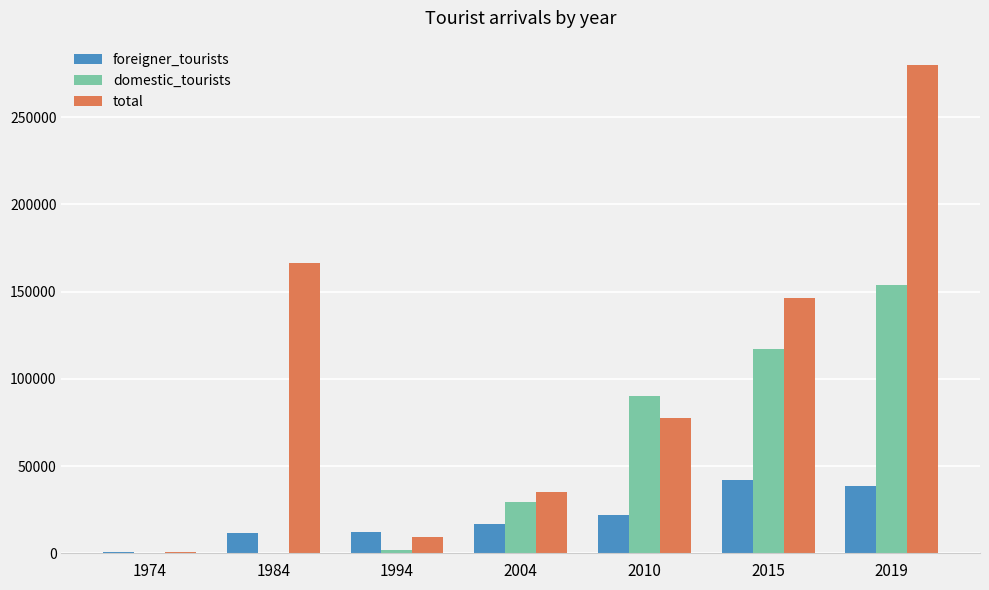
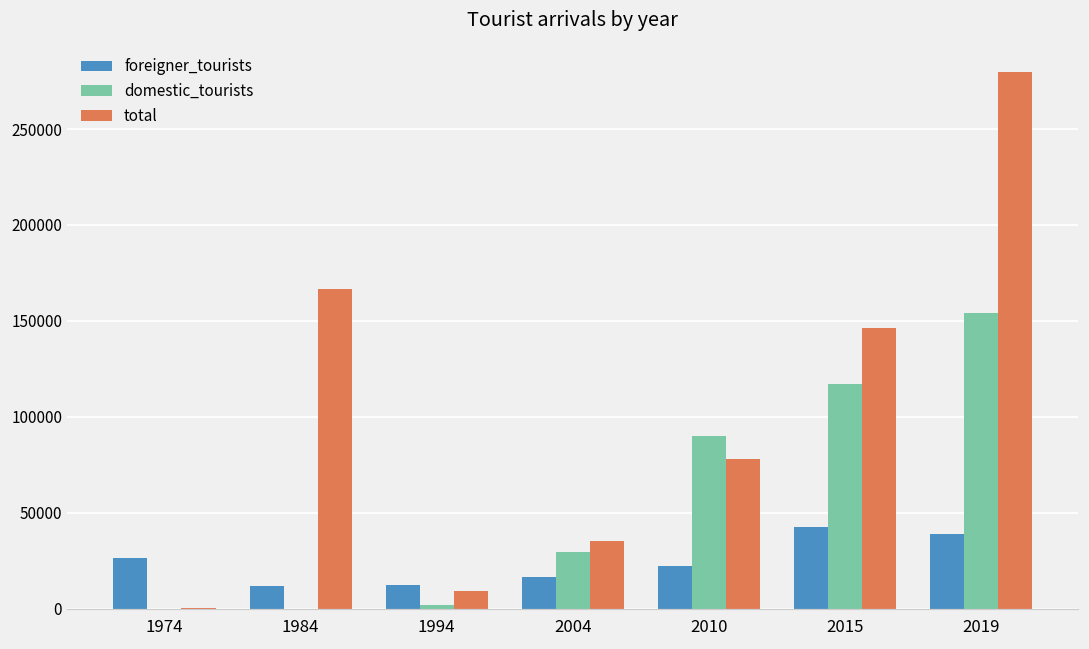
  {
    "foreigner_tourists": {
-     "1974": 1000,
+     "1974": 26000,
      "1984": 12000,
      "1994": 12000,
      "2004": 17000,
      "2010": 22000,
      "2015": 42000,
      "2019": 39000
    },
    "domestic_tourists": {
      "1984": 0,
      "1994": 2000,
      "2004": 30000,
      "2010": 90000,
      "2015": 117000,
      "2019": 154000
    },
    "total": {
      "1984": 166000,
      "1994": 9000,
      "2004": 35000,
      "2010": 78000,
      "2015": 147000,
      "2019": 280000
    }
  }
